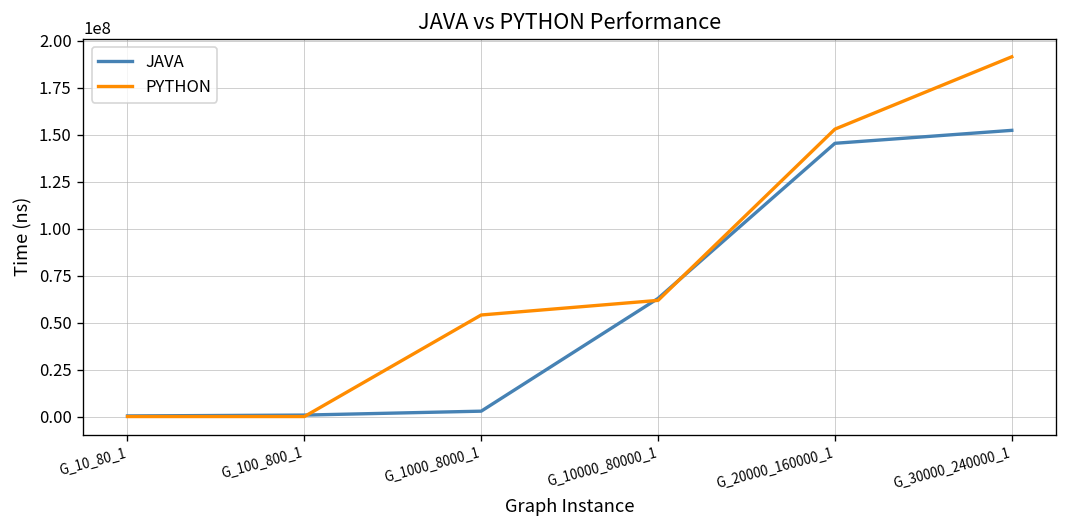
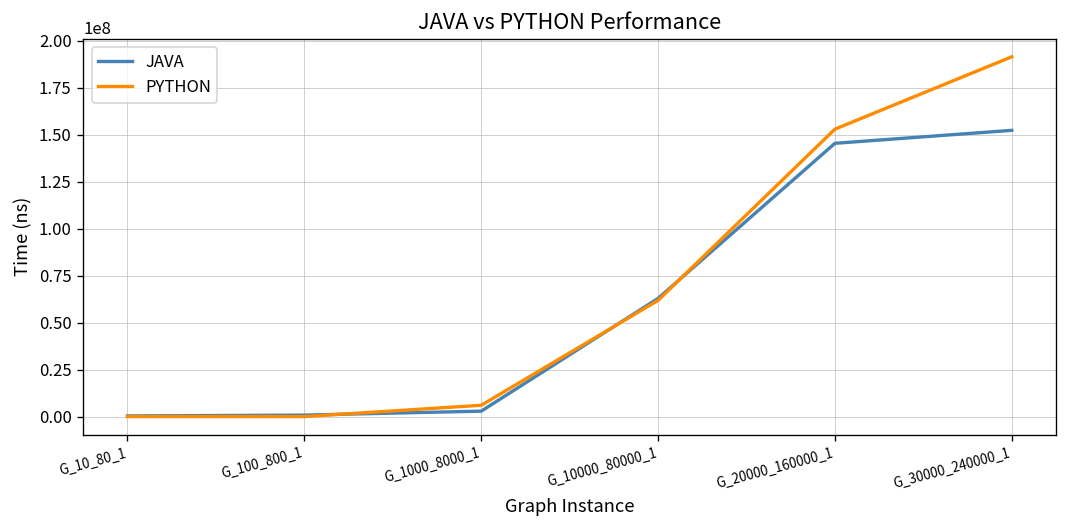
  {
    "JAVA": {
      "G_1000_8000_1": 3000000,
      "G_20000_160000_1": 145000000,
      "G_30000_240000_1": 152000000
    },
    "PYTHON": {
-     "G_1000_8000_1": 54000000,
+     "G_1000_8000_1": 6000000,
      "G_20000_160000_1": 153000000,
      "G_30000_240000_1": 191000000
    }
  }
